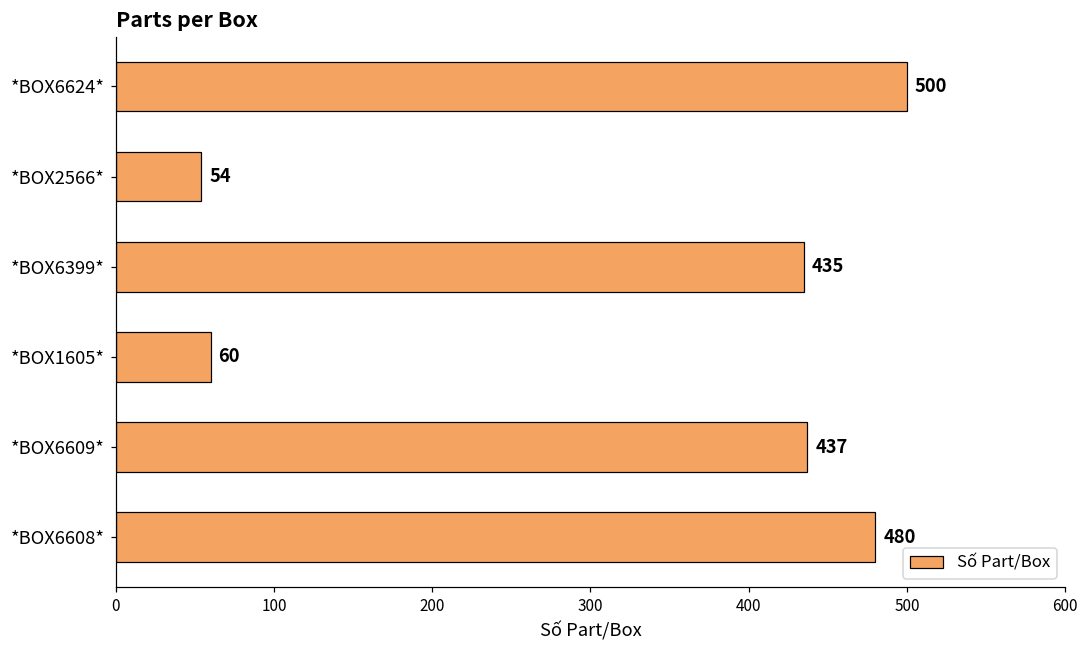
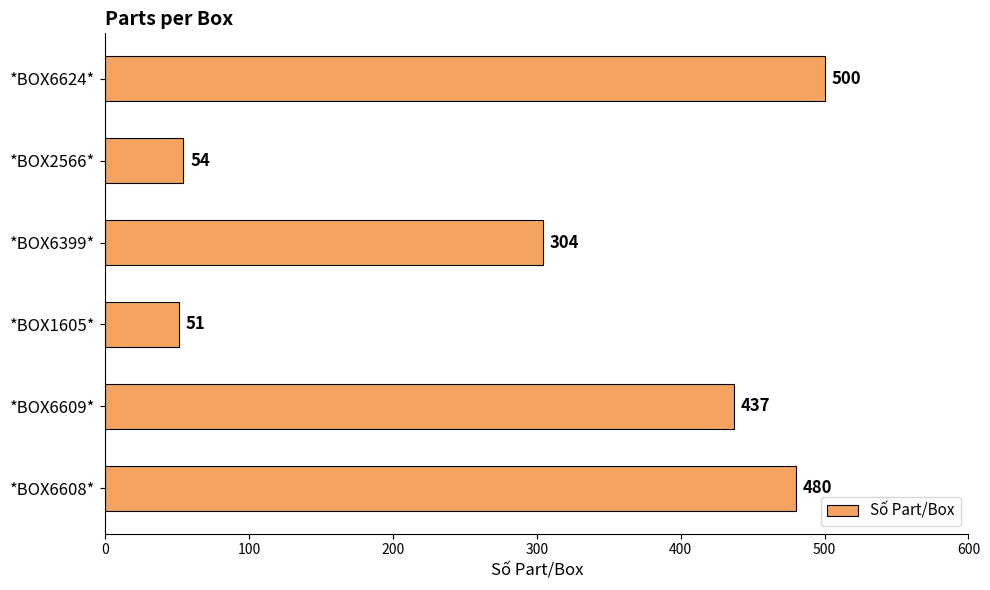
  {
    "*BOX6624*": 500,
    "*BOX2566*": 54,
-   "*BOX6399*": 435,
-   "*BOX1605*": 60,
+   "*BOX6399*": 304,
+   "*BOX1605*": 51,
    "*BOX6609*": 437
  }
